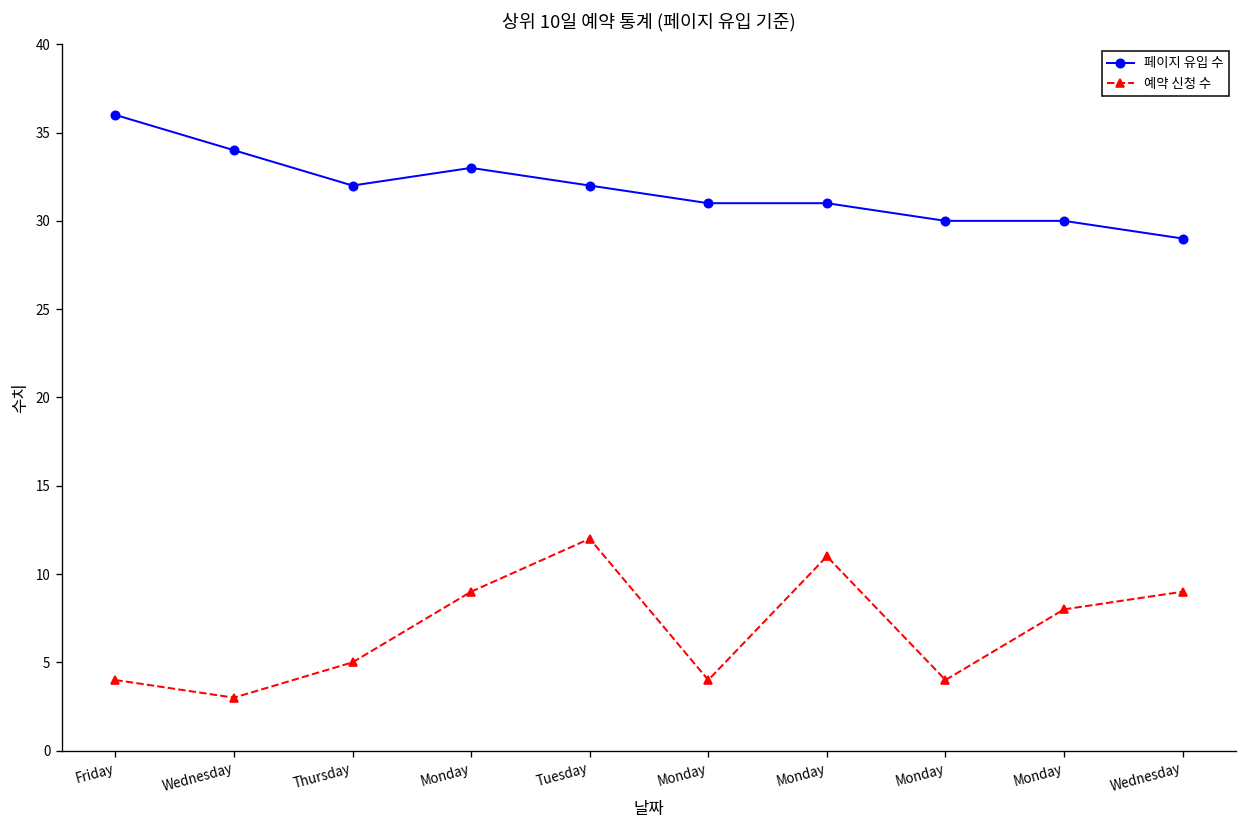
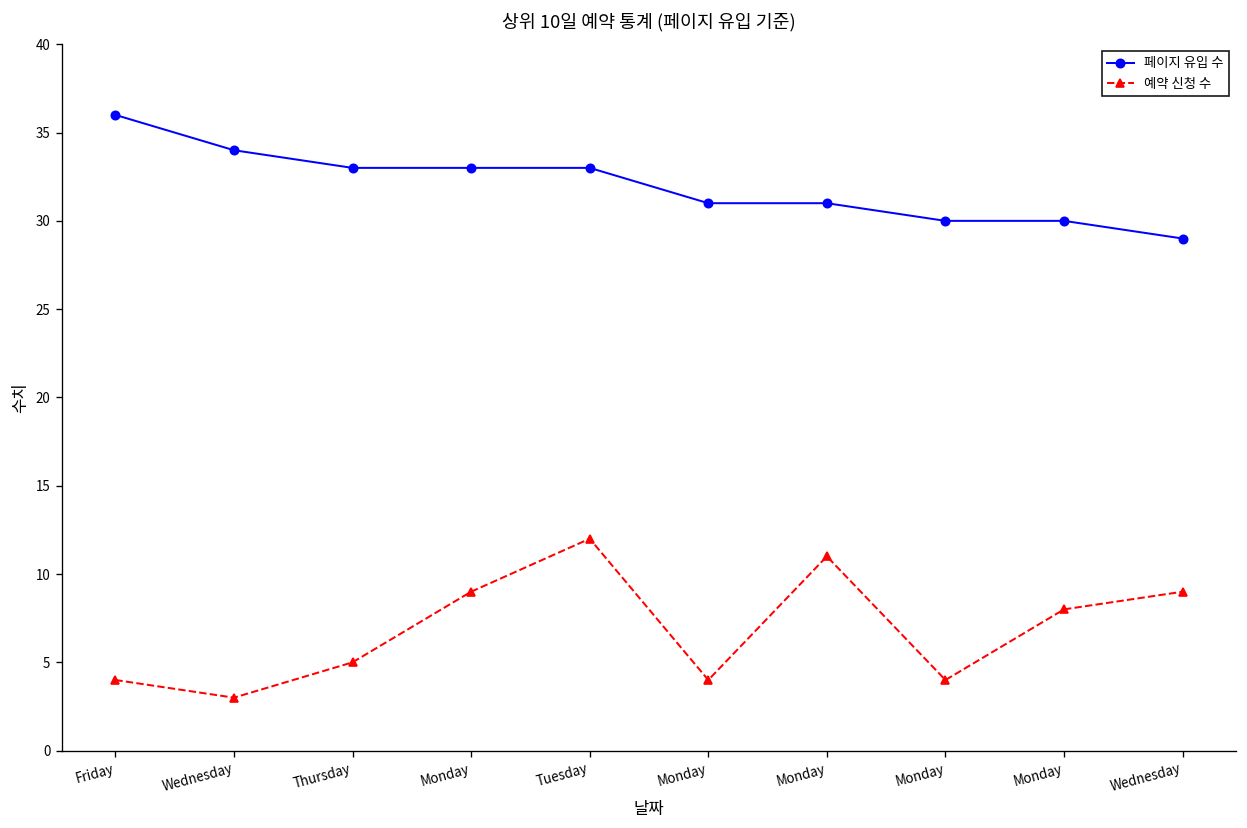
  {
    "페이지 유입 수": {
      "Friday": 36,
-     "Thursday": 32,
-     "Tuesday": 32
+     "Thursday": 33,
+     "Tuesday": 33
    },
    "예약 신청 수": {
      "Friday": 4,
      "Thursday": 5,
      "Tuesday": 12
    }
  }
